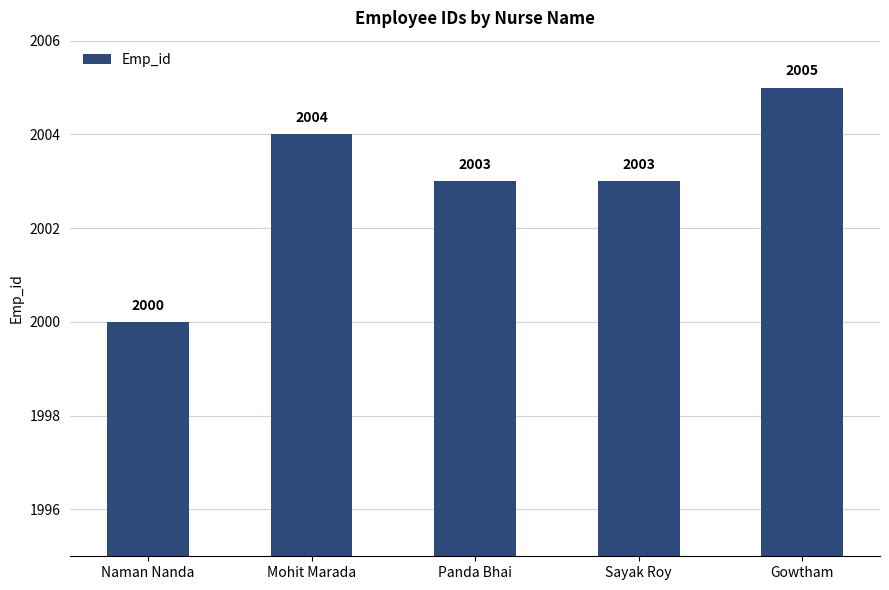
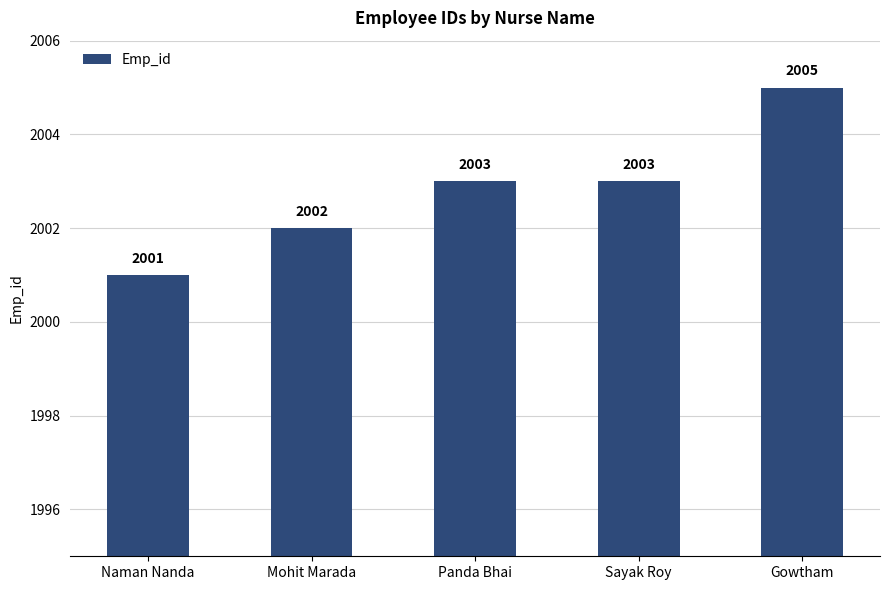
  {
-   "Naman Nanda": 2000,
-   "Mohit Marada": 2004,
+   "Naman Nanda": 2001,
+   "Mohit Marada": 2002,
    "Panda Bhai": 2003,
    "Sayak Roy": 2003,
    "Gowtham": 2005
  }
